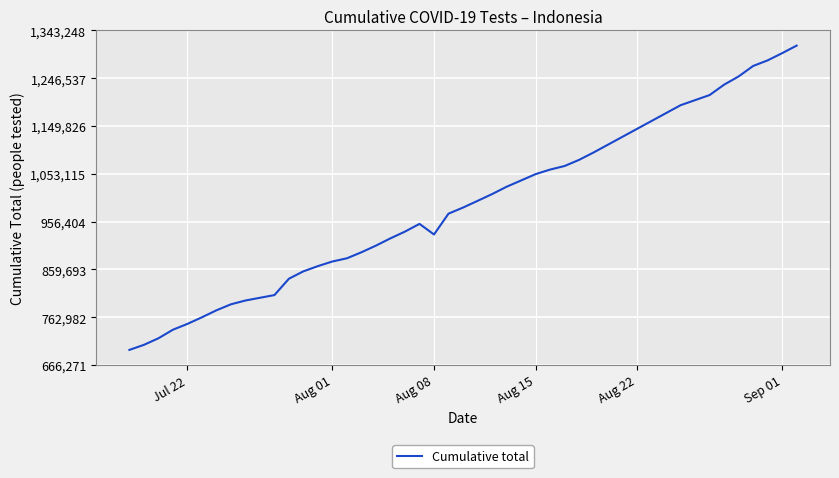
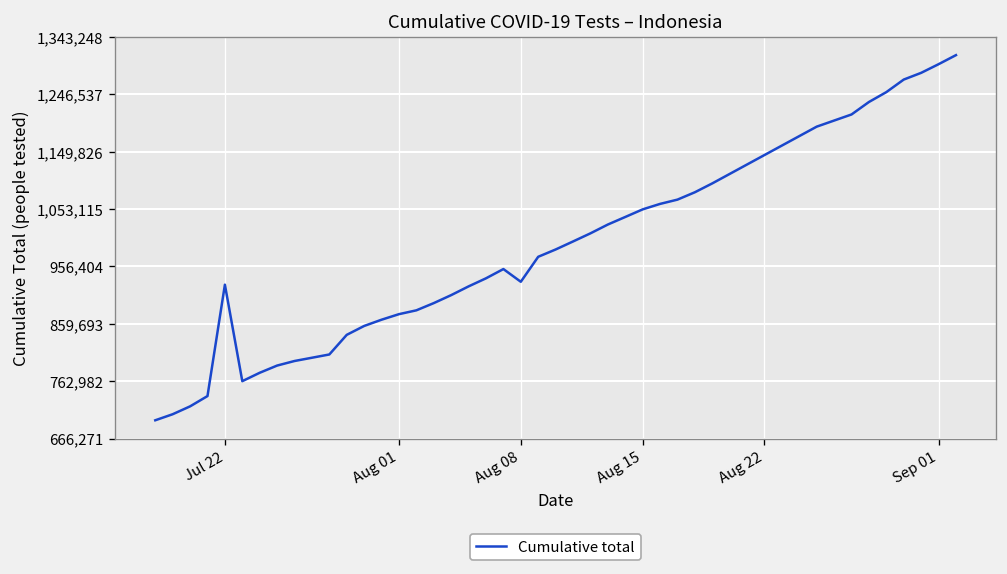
  {
-   "Jul 22": "750,000",
+   "Jul 22": "930,000",
    "Aug 01": "880,000",
    "Aug 08": "930,000",
    "Aug 15": "1,050,000",
    "Sep 01": "1,300,000"
  }
